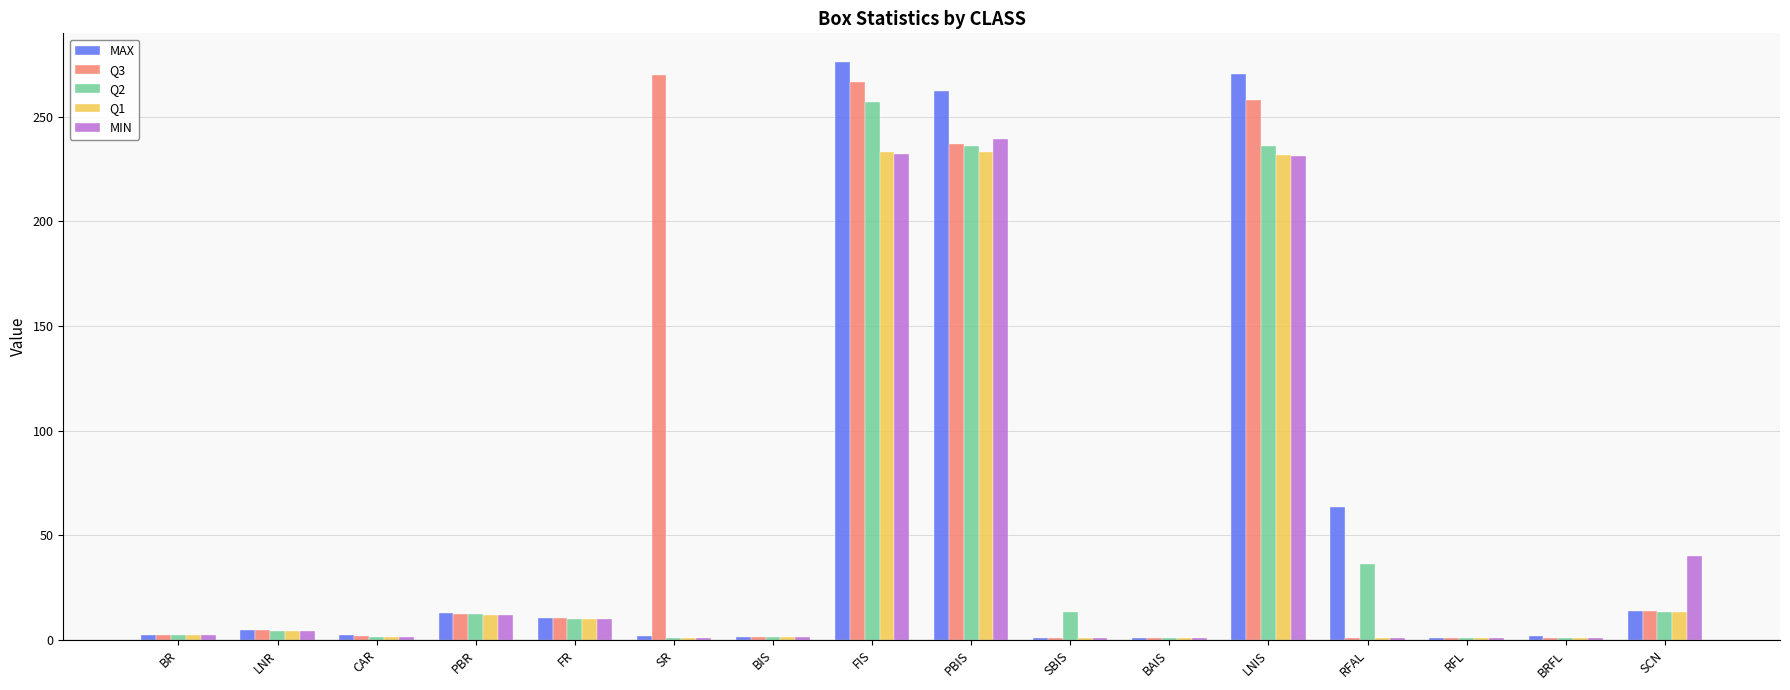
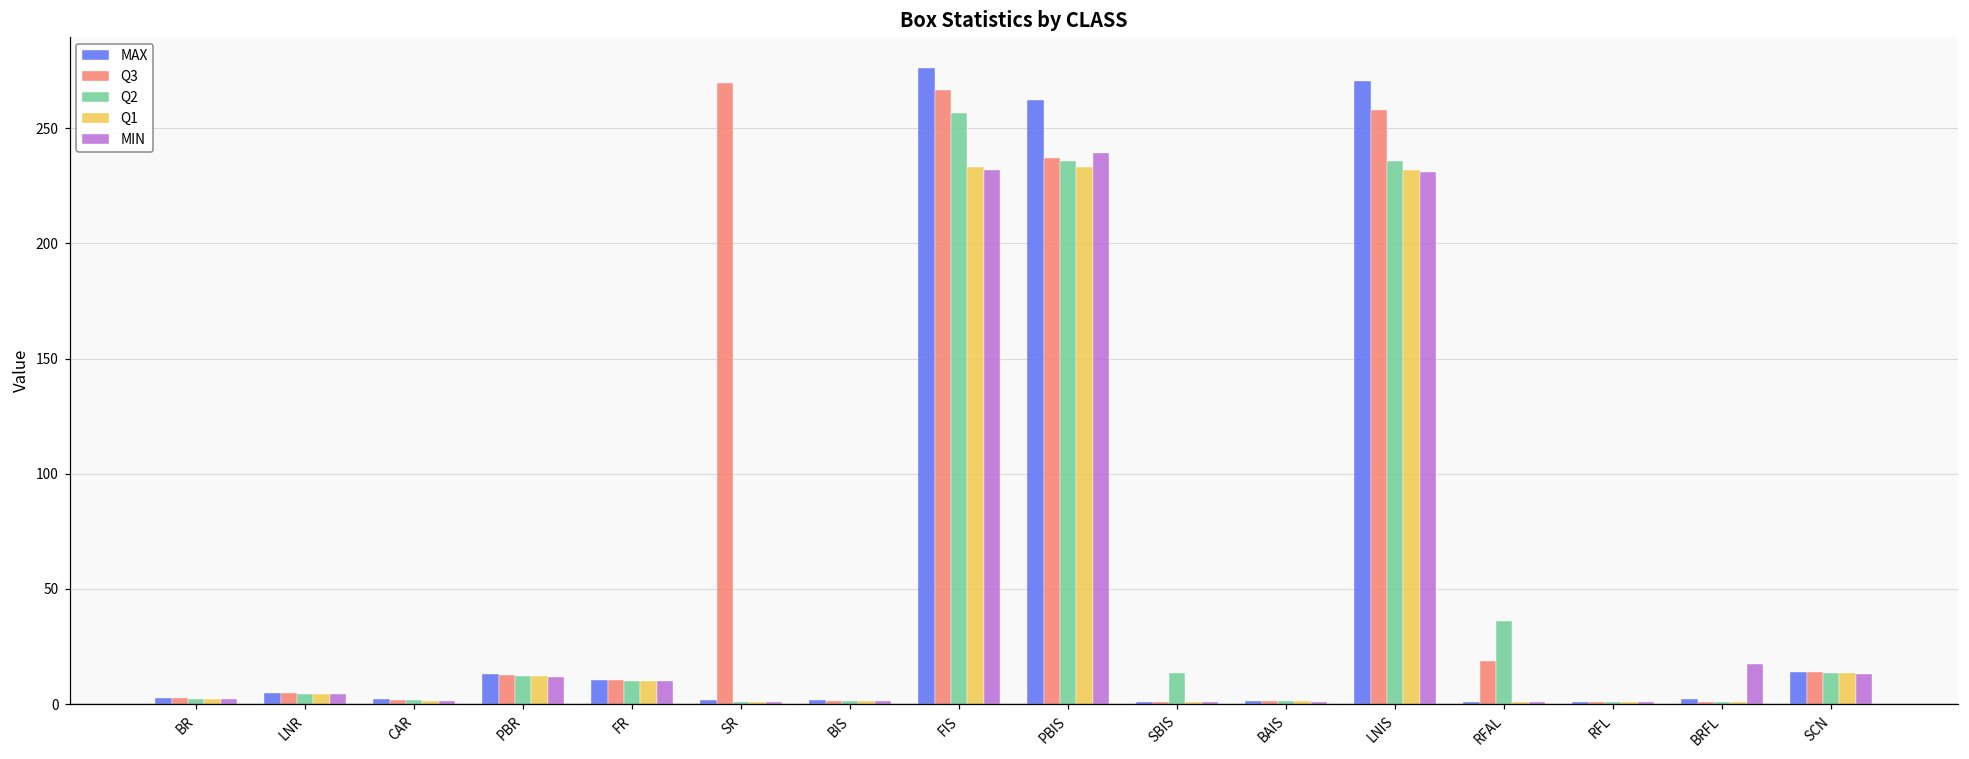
  {
    "MAX": {
      "BR": 2,
      "LNR": 5,
      "CAR": 2,
      "PBR": 13,
      "FR": 10,
      "SR": 2,
      "BIS": 2,
      "FIS": 276,
      "PBIS": 262,
      "LNIS": 270,
-     "RFAL": 64,
+     "RFAL": 1,
      "BRFL": 2,
      "SCN": 14
    },
    "Q3": {
      "BR": 2,
      "LNR": 5,
      "CAR": 2,
      "PBR": 12,
      "FR": 10,
      "SR": 270,
      "BIS": 1,
      "FIS": 266,
      "PBIS": 237,
      "LNIS": 258,
-     "RFAL": 1,
+     "RFAL": 19,
      "SCN": 14
    },
    "Q2": {
      "BR": 2,
      "LNR": 4,
      "CAR": 2,
      "PBR": 12,
      "FR": 10,
      "BIS": 1,
      "FIS": 257,
      "PBIS": 236,
      "SBIS": 13,
      "LNIS": 236,
      "RFAL": 36,
      "SCN": 14
    },
    "Q1": {
      "BR": 2,
      "LNR": 4,
      "CAR": 1,
      "PBR": 12,
      "FR": 10,
      "BIS": 1,
      "FIS": 233,
      "PBIS": 233,
      "LNIS": 232,
      "SCN": 13
    },
    "MIN": {
      "BR": 2,
      "LNR": 4,
      "CAR": 1,
      "PBR": 12,
      "FR": 10,
      "BIS": 1,
      "FIS": 232,
      "PBIS": 239,
      "LNIS": 231,
-     "BRFL": 1,
-     "SCN": 40
+     "BRFL": 17,
+     "SCN": 13
    }
  }
